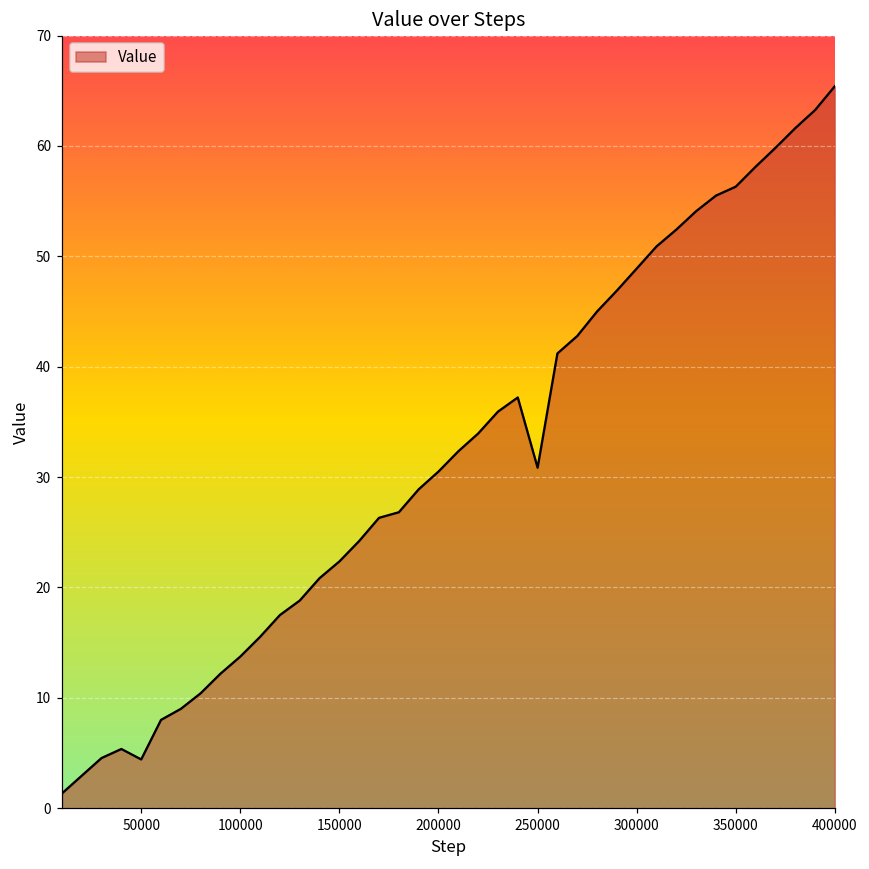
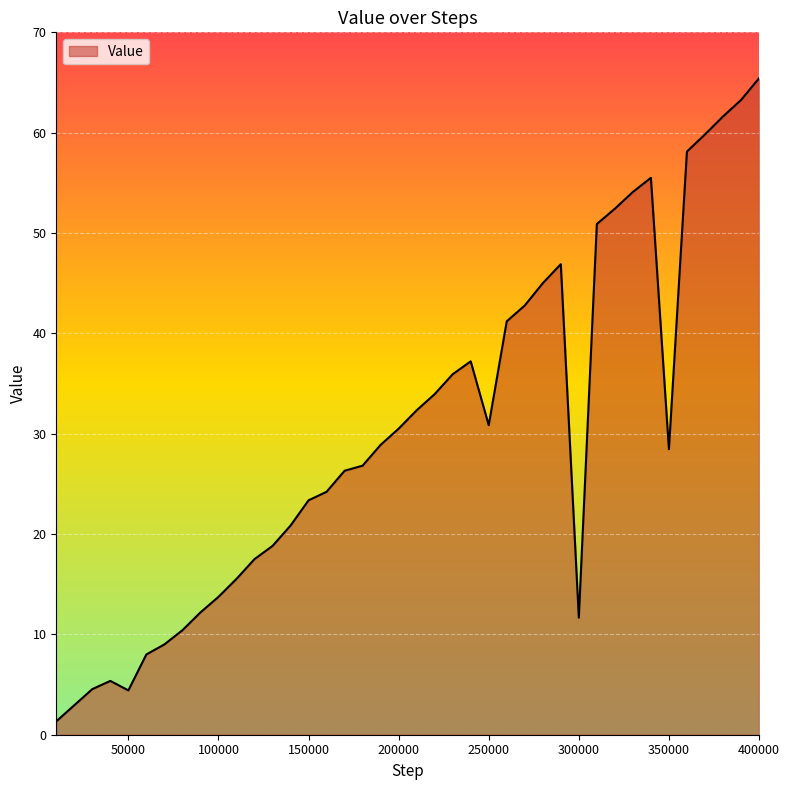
  {
    "50000": 4.4,
    "100000": 13.7,
-   "150000": 22.4,
+   "150000": 23.4,
    "200000": 30.5,
    "250000": 30.8,
-   "300000": 48.9,
-   "350000": 56.3,
+   "300000": 11.7,
+   "350000": 28.5,
    "400000": 65.4
  }
